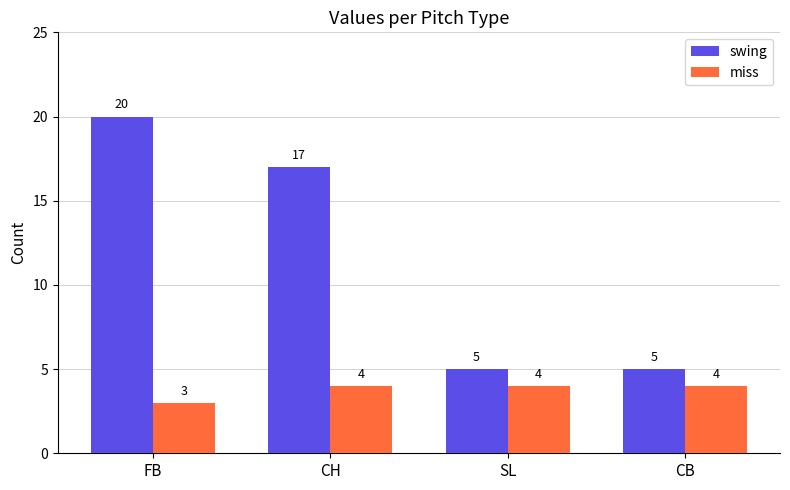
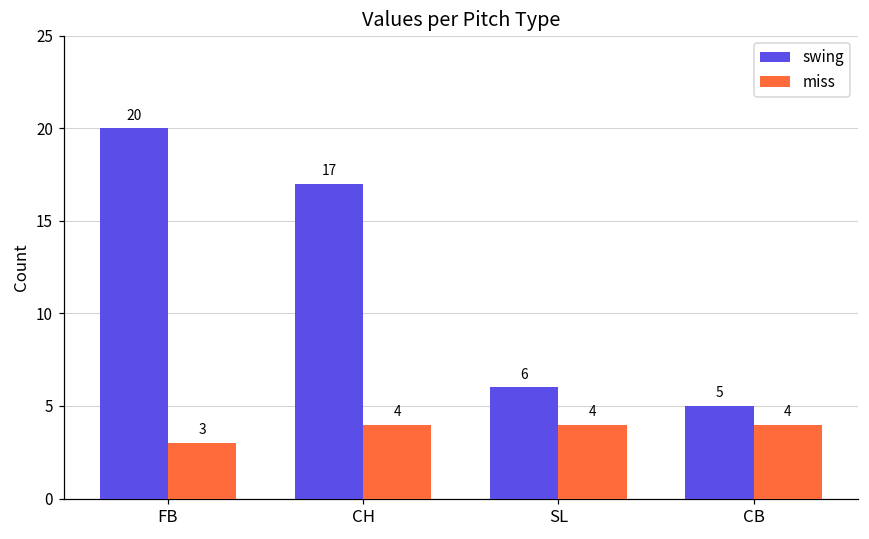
  {
    "swing": {
      "FB": 20,
      "CH": 17,
-     "SL": 5,
+     "SL": 6,
      "CB": 5
    },
    "miss": {
      "FB": 3,
      "CH": 4,
      "SL": 4,
      "CB": 4
    }
  }
